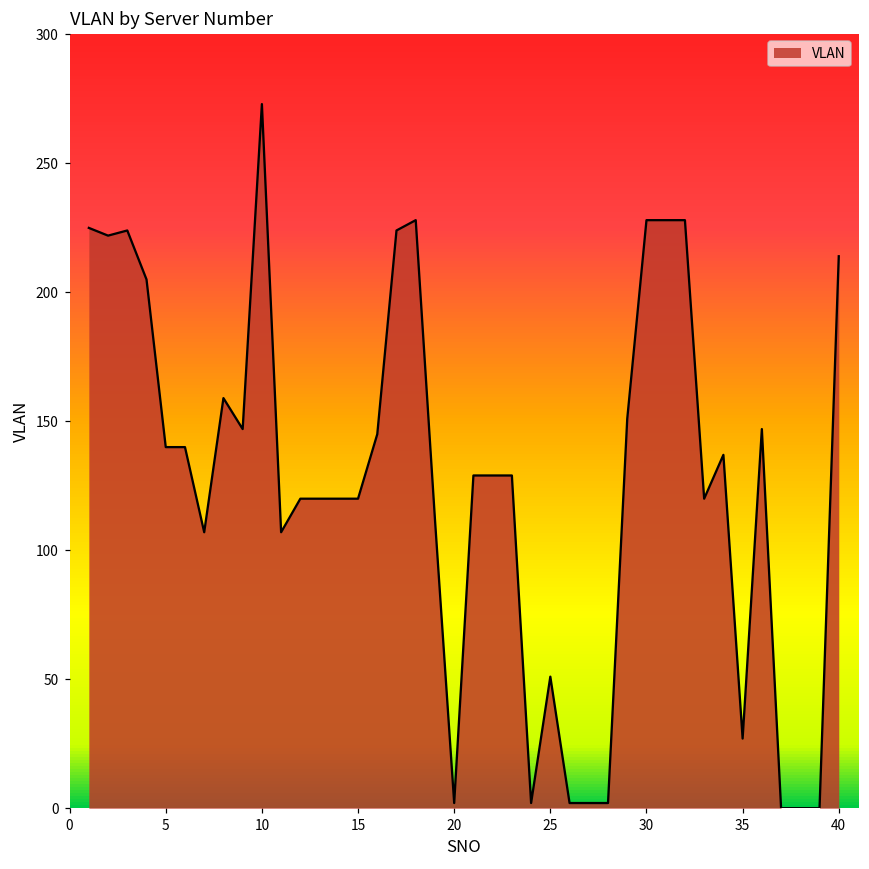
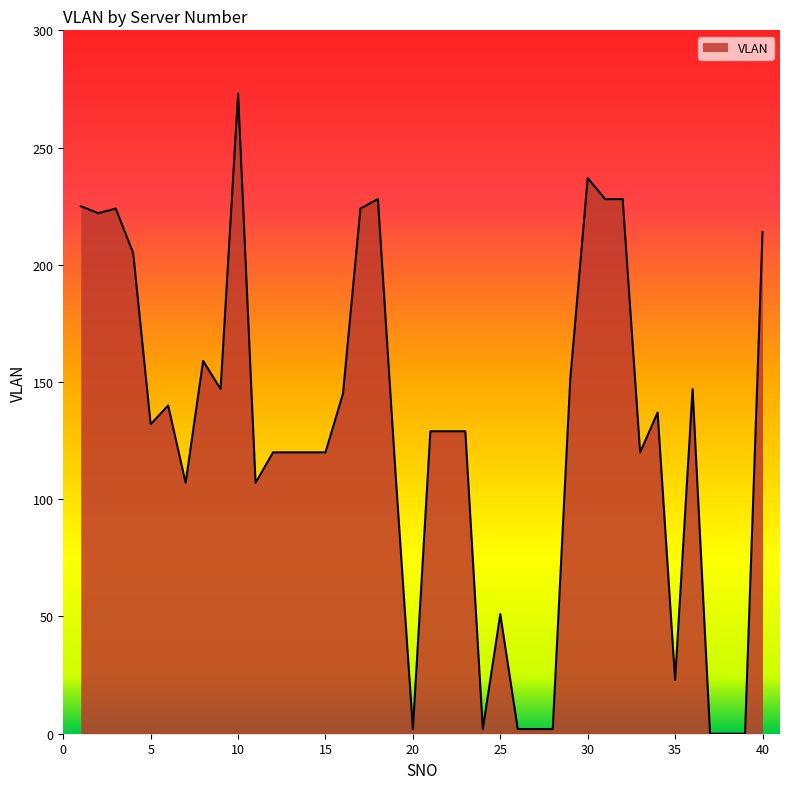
  {
-   "5": 140,
+   "5": 132,
    "10": 273,
    "15": 120,
    "20": 2,
    "25": 51,
-   "30": 228,
-   "35": 27,
+   "30": 237,
+   "35": 23,
    "40": 214
  }
